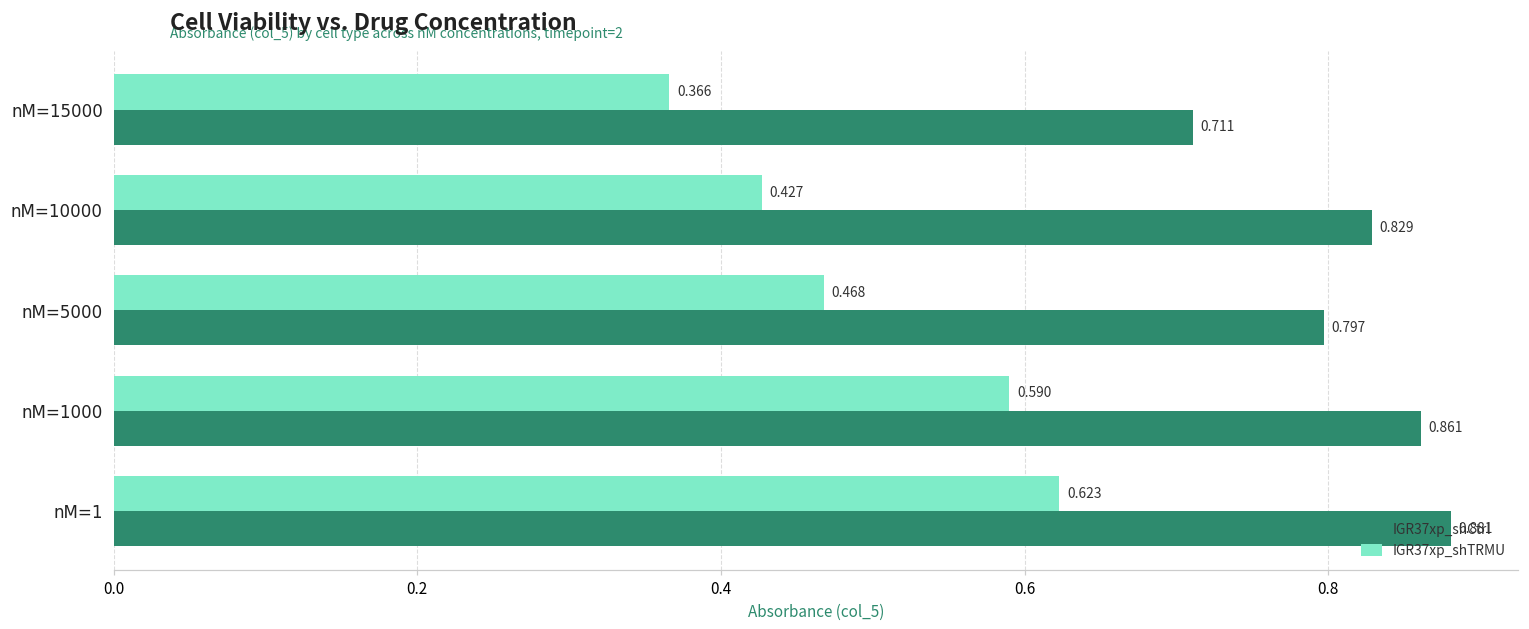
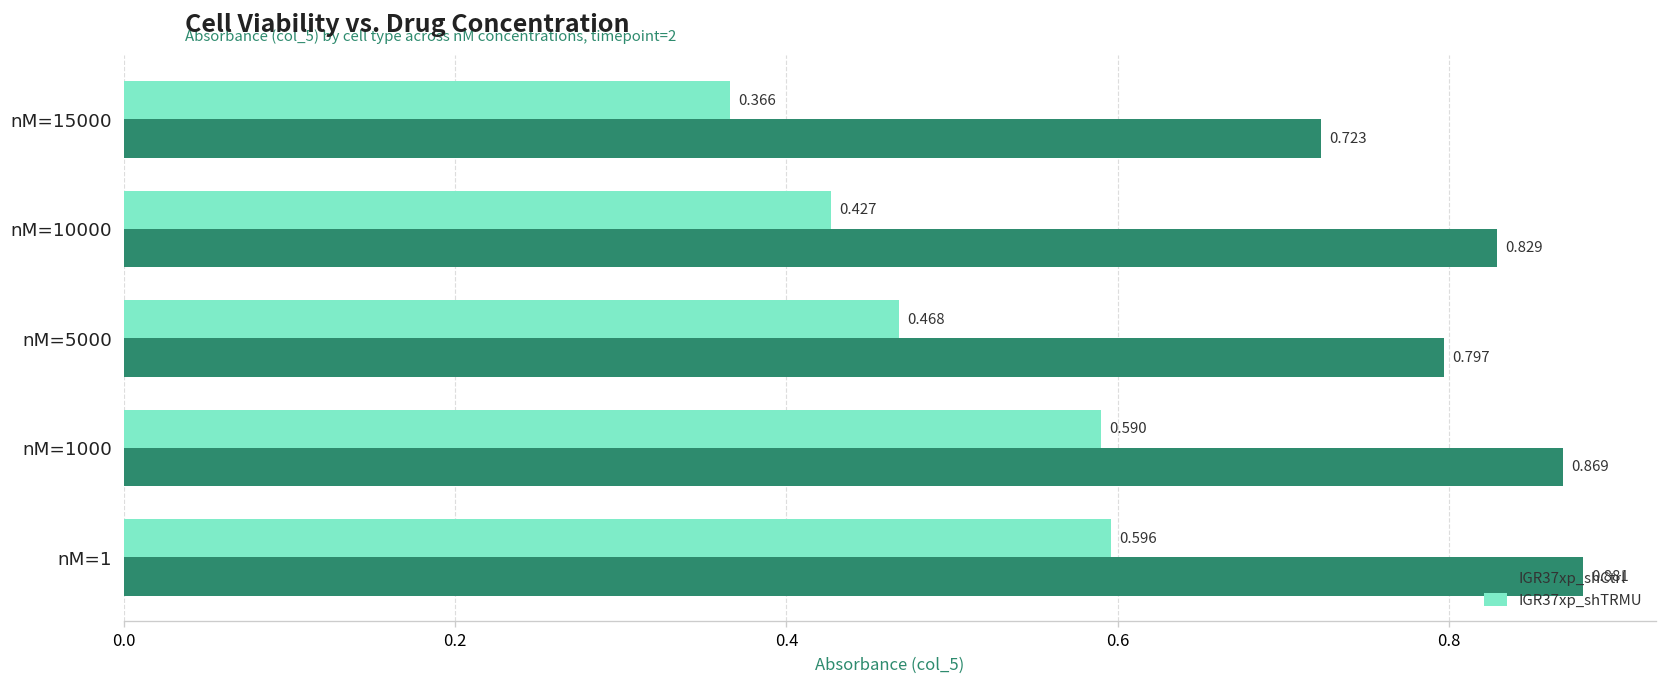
  {
    "IGR37xp_shCtrl": {
-     "nM=15000": 0.711,
+     "nM=15000": 0.723,
      "nM=10000": 0.829,
      "nM=5000": 0.797,
-     "nM=1000": 0.861,
+     "nM=1000": 0.869,
      "nM=1": 0.881
    },
    "IGR37xp_shTRMU": {
      "nM=15000": 0.366,
      "nM=10000": 0.427,
      "nM=5000": 0.468,
      "nM=1000": 0.590,
-     "nM=1": 0.623
+     "nM=1": 0.596
    }
  }
